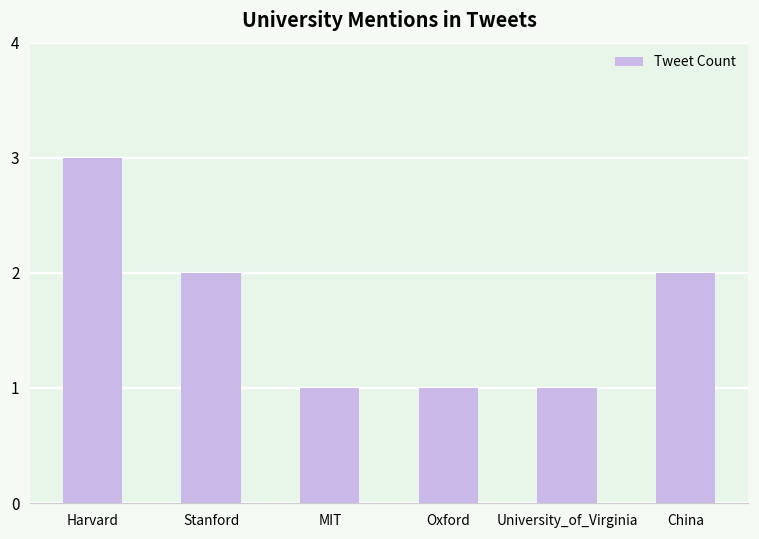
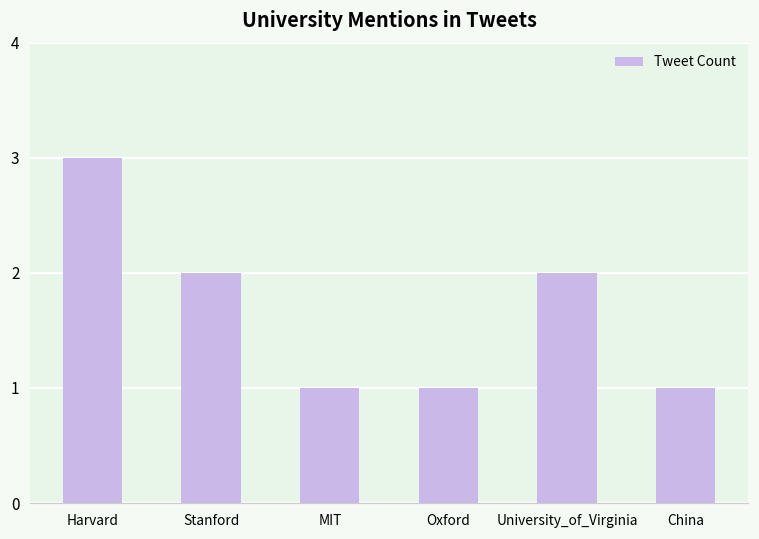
  {
    "Harvard": 3,
    "Stanford": 2,
    "MIT": 1,
    "Oxford": 1,
-   "University_of_Virginia": 1,
-   "China": 2
+   "University_of_Virginia": 2,
+   "China": 1
  }
